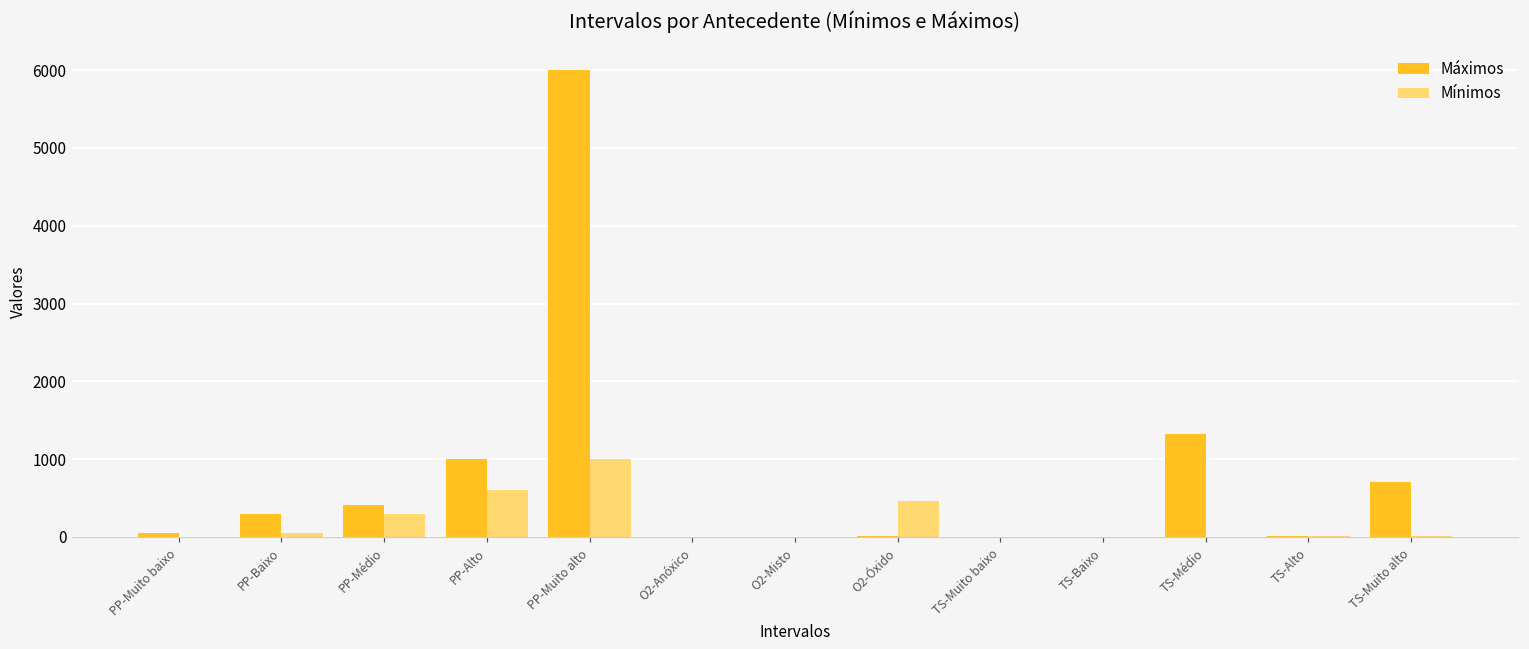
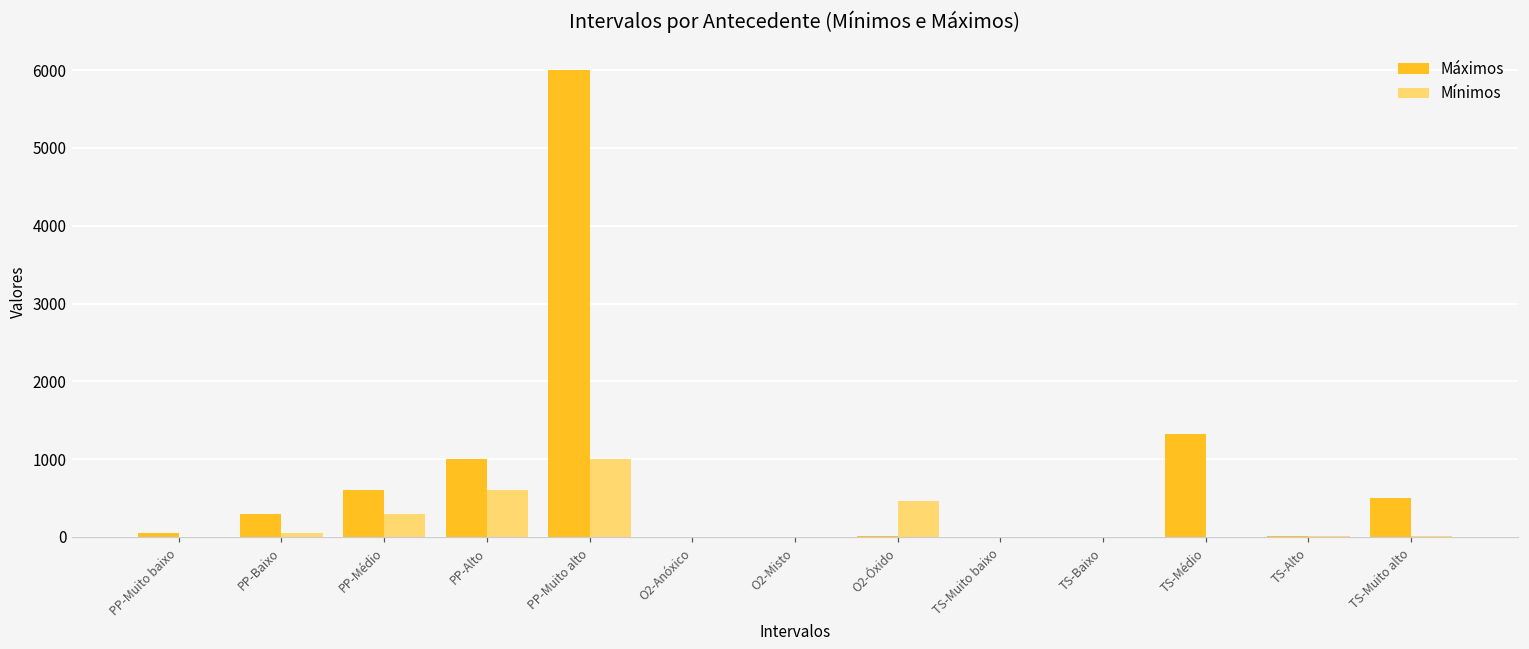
  {
    "Máximos": {
      "PP-Muito baixo": 100,
      "PP-Baixo": 300,
-     "PP-Médio": 400,
+     "PP-Médio": 600,
      "PP-Alto": 1000,
      "PP-Muito alto": 6000,
      "TS-Médio": 1300,
-     "TS-Muito alto": 700
+     "TS-Muito alto": 500
    },
    "Mínimos": {
      "PP-Muito baixo": 0,
      "PP-Baixo": 100,
      "PP-Médio": 300,
      "PP-Alto": 600,
      "PP-Muito alto": 1000,
      "O2-Óxido": 500
    }
  }
